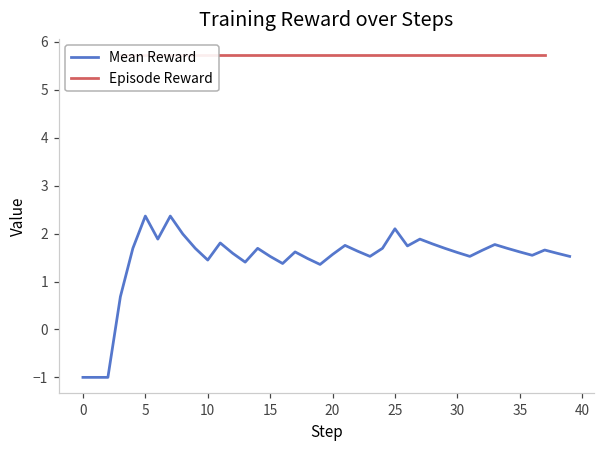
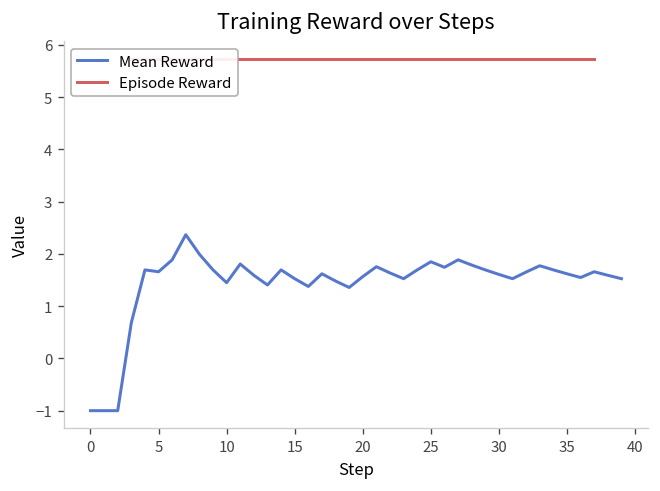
  {
    "Mean Reward": {
      "0": -1.0,
-     "5": 2.4,
+     "5": 1.7,
      "10": 1.4,
      "15": 1.5,
      "20": 1.6,
-     "25": 2.1,
+     "25": 1.8,
      "30": 1.6,
      "35": 1.6
    },
    "Episode Reward": {
      "20": 5.7,
      "25": 5.7
    }
  }
